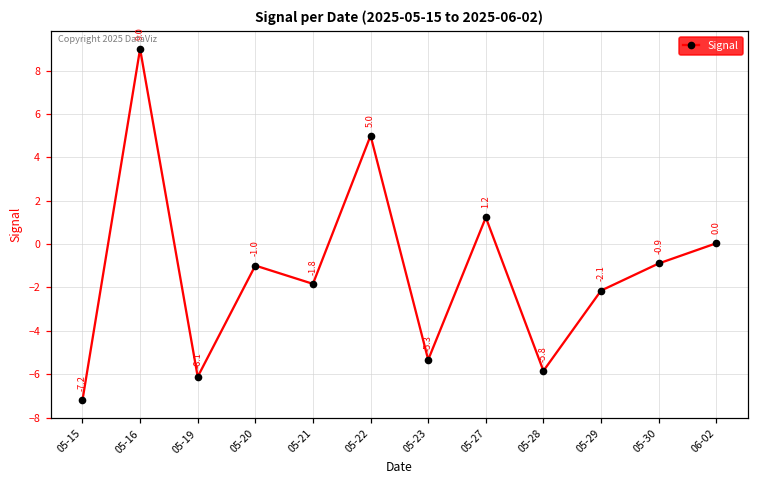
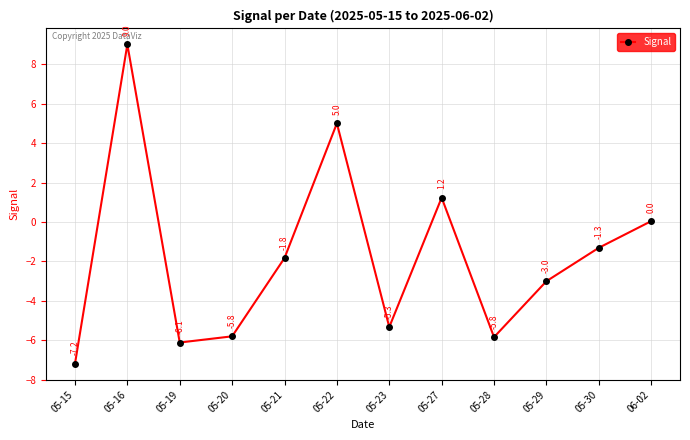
  {
    "05-15": -7.2,
    "05-19": -6.1,
-   "05-20": -1.0,
+   "05-20": -5.8,
    "05-21": -1.8,
    "05-22": 5.0,
    "05-23": -5.3,
    "05-27": 1.2,
    "05-28": -5.8,
-   "05-29": -2.1,
-   "05-30": -0.9,
+   "05-29": -3.0,
+   "05-30": -1.3,
    "06-02": 0.0
  }
